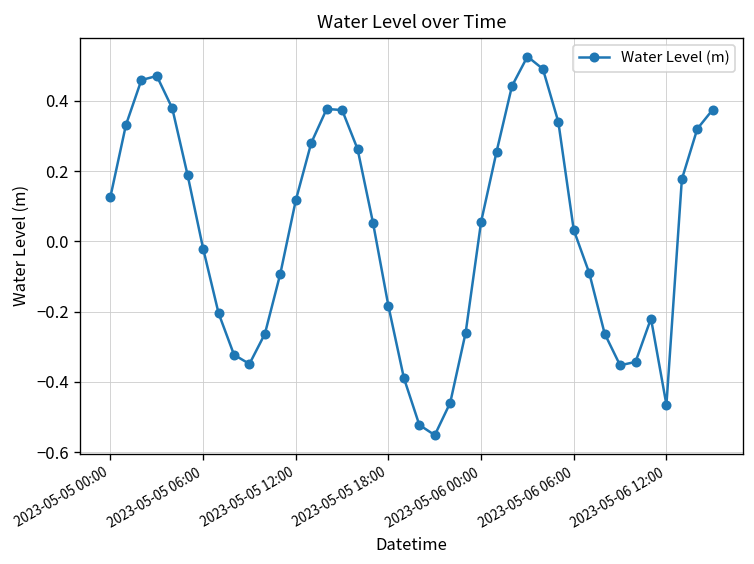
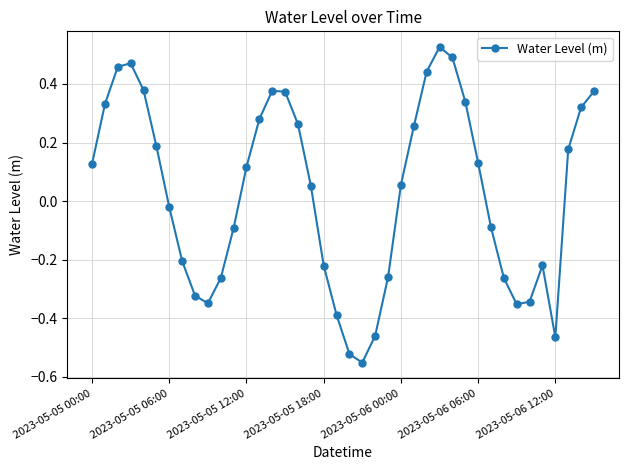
  {
    "2023-05-05 00:00": 0.13,
    "2023-05-05 06:00": -0.02,
    "2023-05-05 12:00": 0.12,
-   "2023-05-05 18:00": -0.18,
+   "2023-05-05 18:00": -0.22,
    "2023-05-06 00:00": 0.06,
-   "2023-05-06 06:00": 0.03,
+   "2023-05-06 06:00": 0.13,
    "2023-05-06 12:00": -0.47
  }
